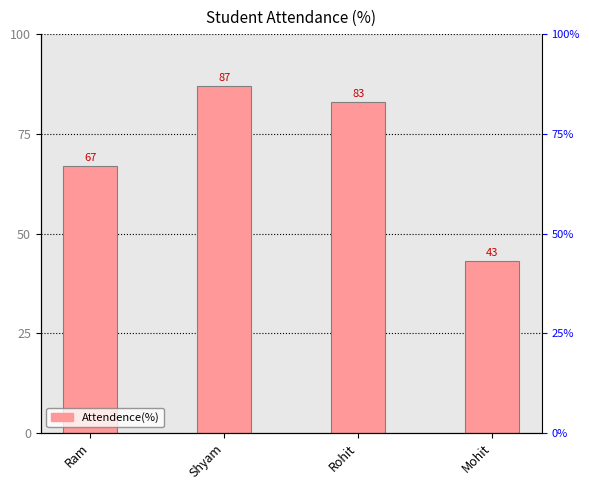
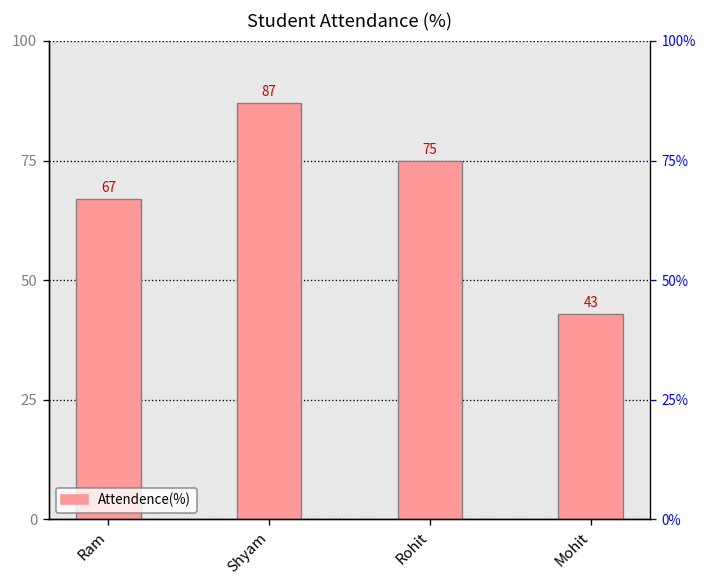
  {
    "Ram": 67,
    "Shyam": 87,
-   "Rohit": 83,
+   "Rohit": 75,
    "Mohit": 43
  }
